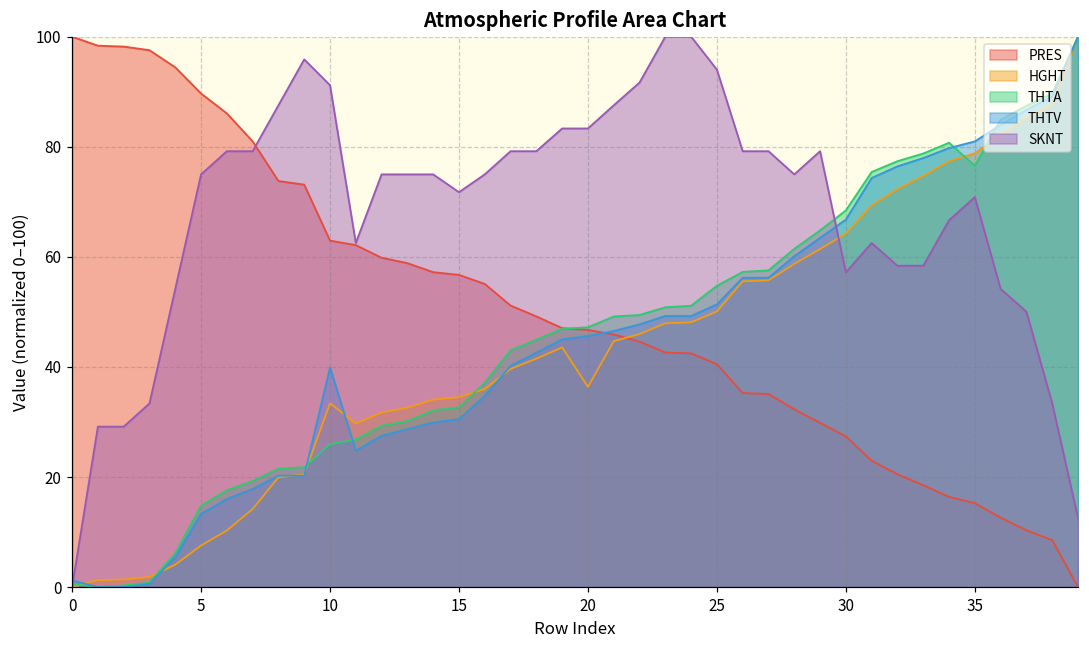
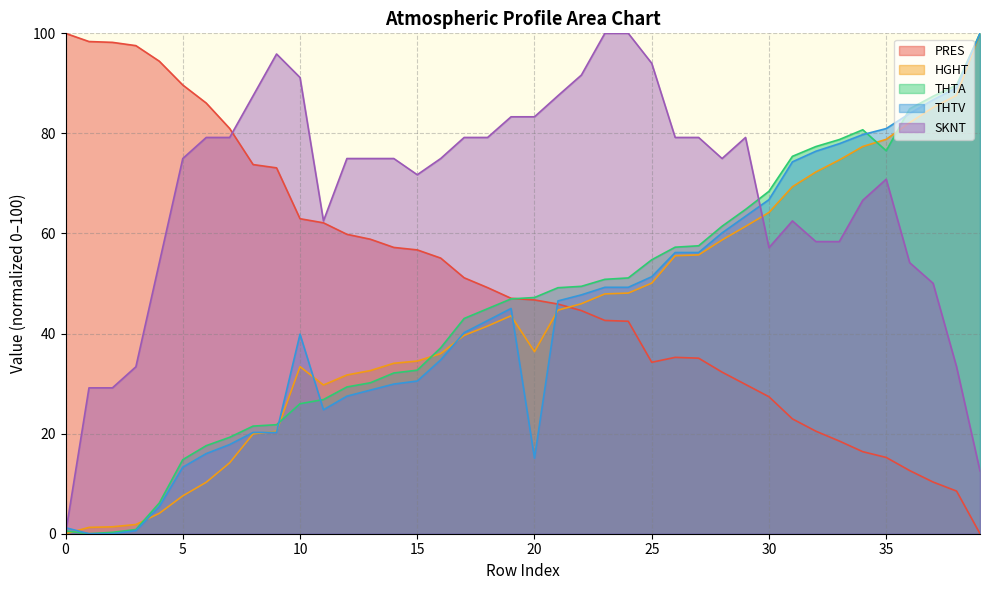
  {
    "PRES": {
      "0": 100,
      "5": 90,
      "10": 63,
      "15": 57,
-     "25": 40,
+     "25": 34,
      "30": 27,
      "35": 15
    },
    "HGHT": {
      "5": 8,
      "10": 33,
      "15": 35,
      "20": 36,
      "25": 50,
      "30": 64,
      "35": 79
    },
    "THTA": {
      "0": 1,
      "5": 15,
      "10": 26,
      "15": 33,
      "25": 55,
      "30": 68,
      "35": 77
    },
    "THTV": {
      "0": 1,
      "5": 13,
      "10": 40,
      "15": 31,
-     "20": 46,
+     "20": 15,
      "25": 51,
      "30": 67,
      "35": 81
    },
    "SKNT": {
      "5": 75,
      "10": 91,
      "15": 72,
      "20": 83,
      "25": 94,
      "30": 57,
      "35": 71
    }
  }
